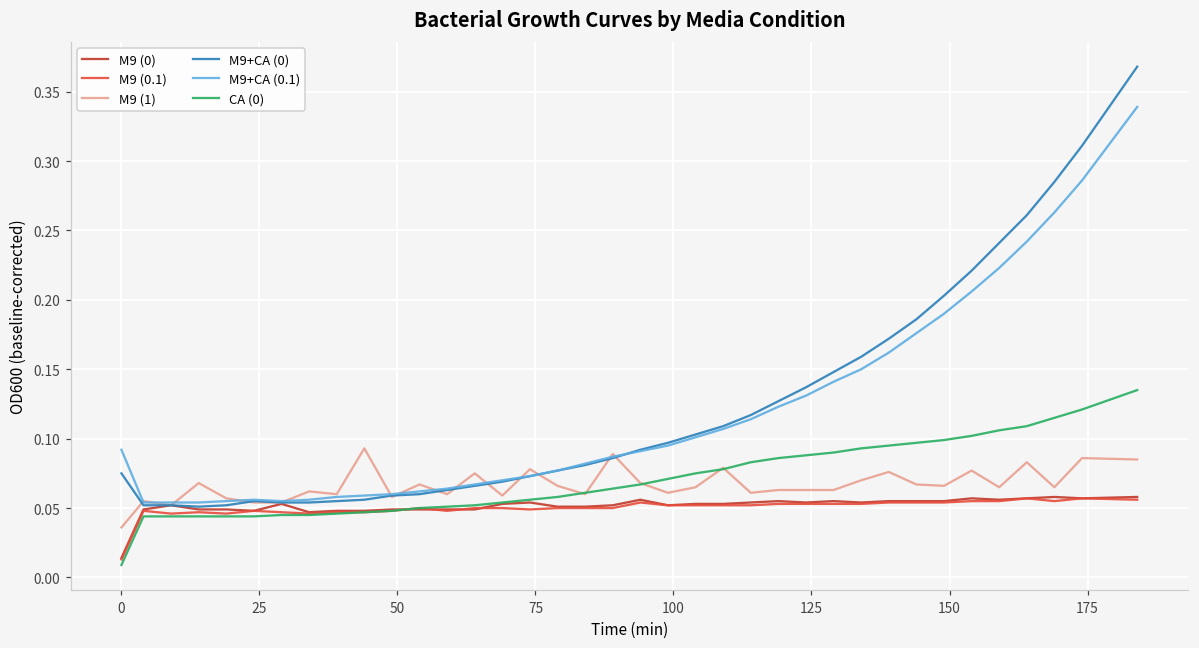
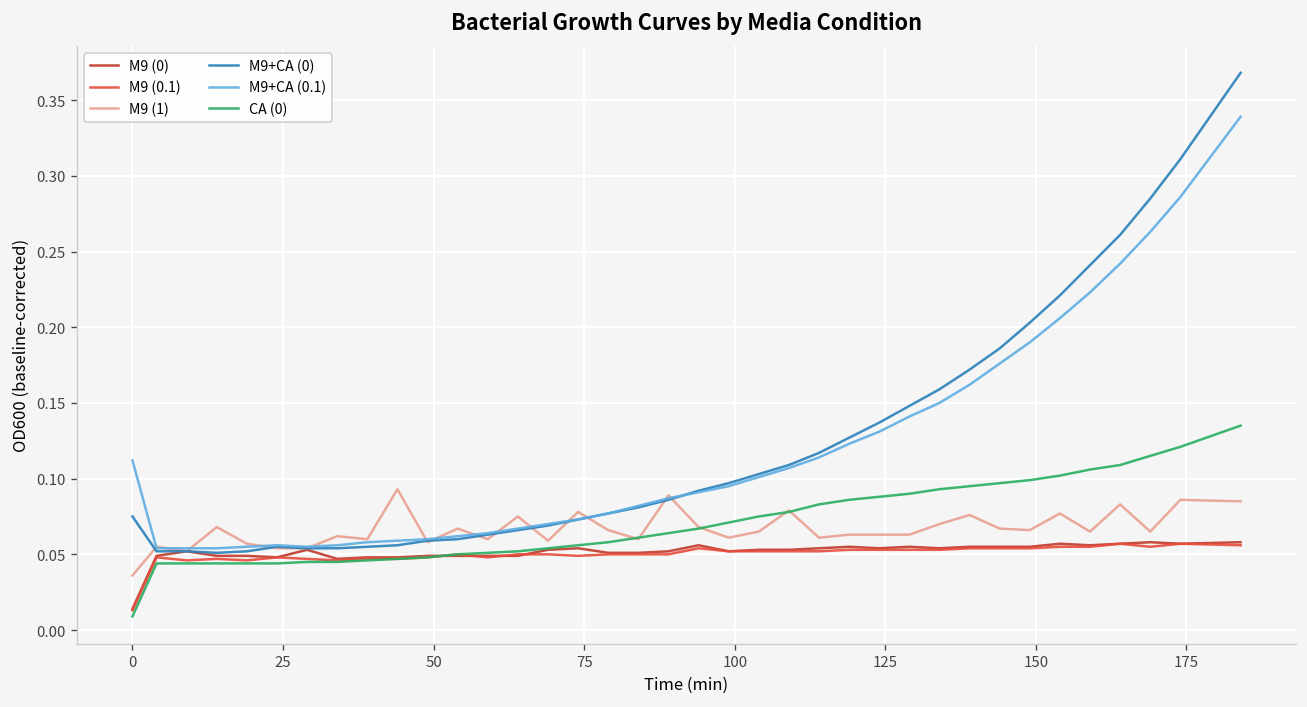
  {
    "M9 (1)": {
      "0": 0.036
    },
    "M9+CA (0)": {
      "0": 0.075
    },
    "M9+CA (0.1)": {
-     "0": 0.092
+     "0": 0.112
    },
    "CA (0)": {
      "0": 0.009
    }
  }
